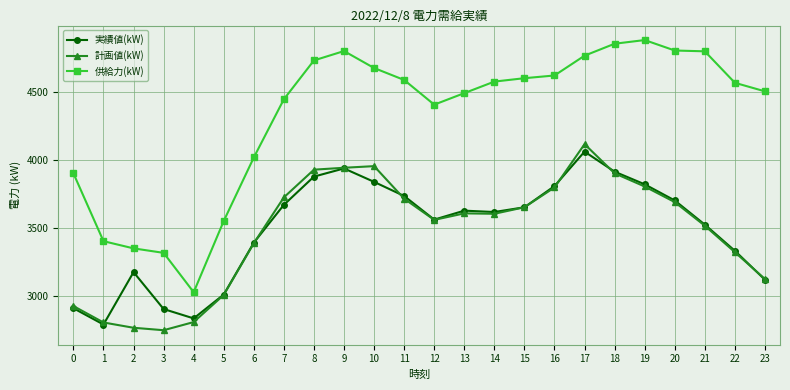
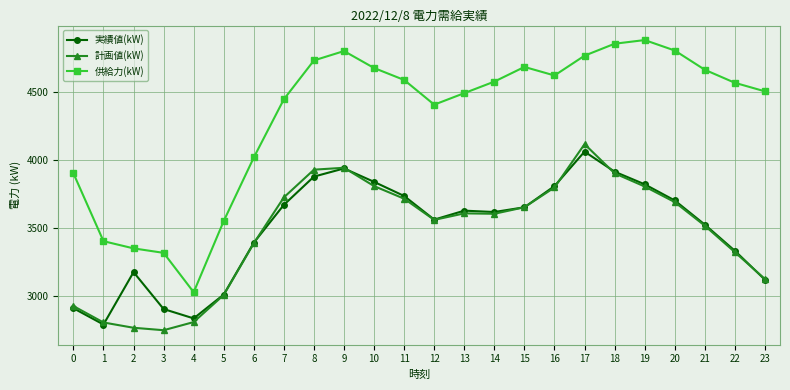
  {
    "実績値(kW)": {
      "2": 3180,
      "3": 2900,
      "4": 2830,
      "7": 3670,
      "8": 3880,
      "10": 3840,
      "11": 3740,
      "13": 3630,
      "17": 4060
    },
    "計画値(kW)": {
      "2": 2770,
      "3": 2750,
      "4": 2810,
      "7": 3730,
      "8": 3930,
-     "10": 3960,
+     "10": 3810,
      "11": 3720,
      "13": 3610,
      "17": 4120
    },
    "供給力(kW)": {
      "0": 3900,
      "1": 3400,
      "2": 3350,
      "3": 3320,
      "4": 3030,
      "5": 3550,
      "6": 4020,
      "7": 4450,
      "8": 4740,
      "9": 4800,
      "10": 4680,
      "11": 4590,
      "12": 4410,
      "13": 4490,
      "14": 4580,
-     "15": 4600,
+     "15": 4690,
      "16": 4620,
      "17": 4770,
      "18": 4860,
      "19": 4890,
      "20": 4810,
-     "21": 4800,
+     "21": 4670,
      "22": 4570,
      "23": 4510
    }
  }
